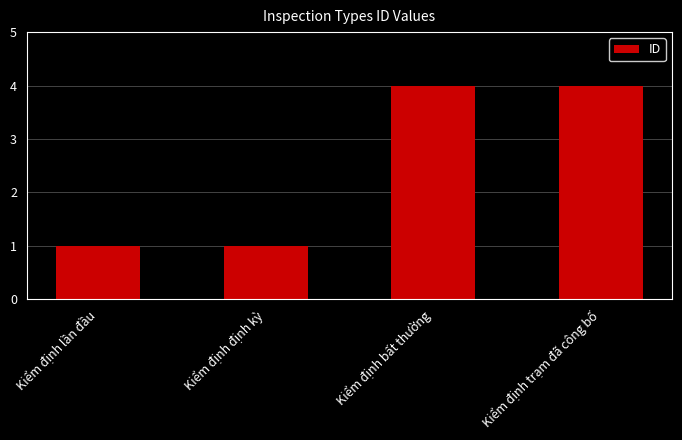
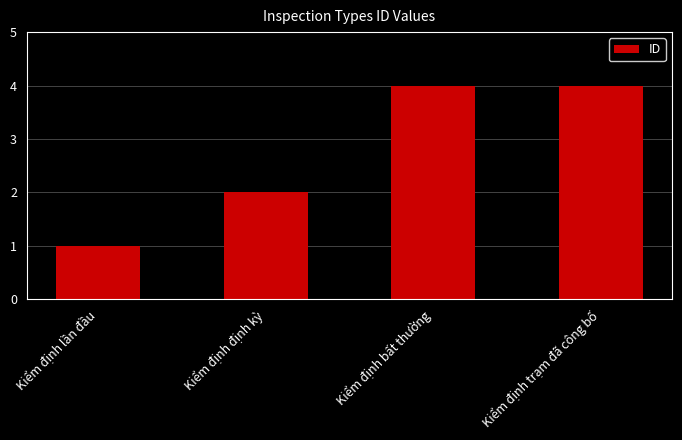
  {
    "Kiểm định lần đầu": 1,
-   "Kiểm định định kỳ": 1,
+   "Kiểm định định kỳ": 2,
    "Kiểm định bất thường": 4,
    "Kiểm định trạm đã công bố": 4
  }
